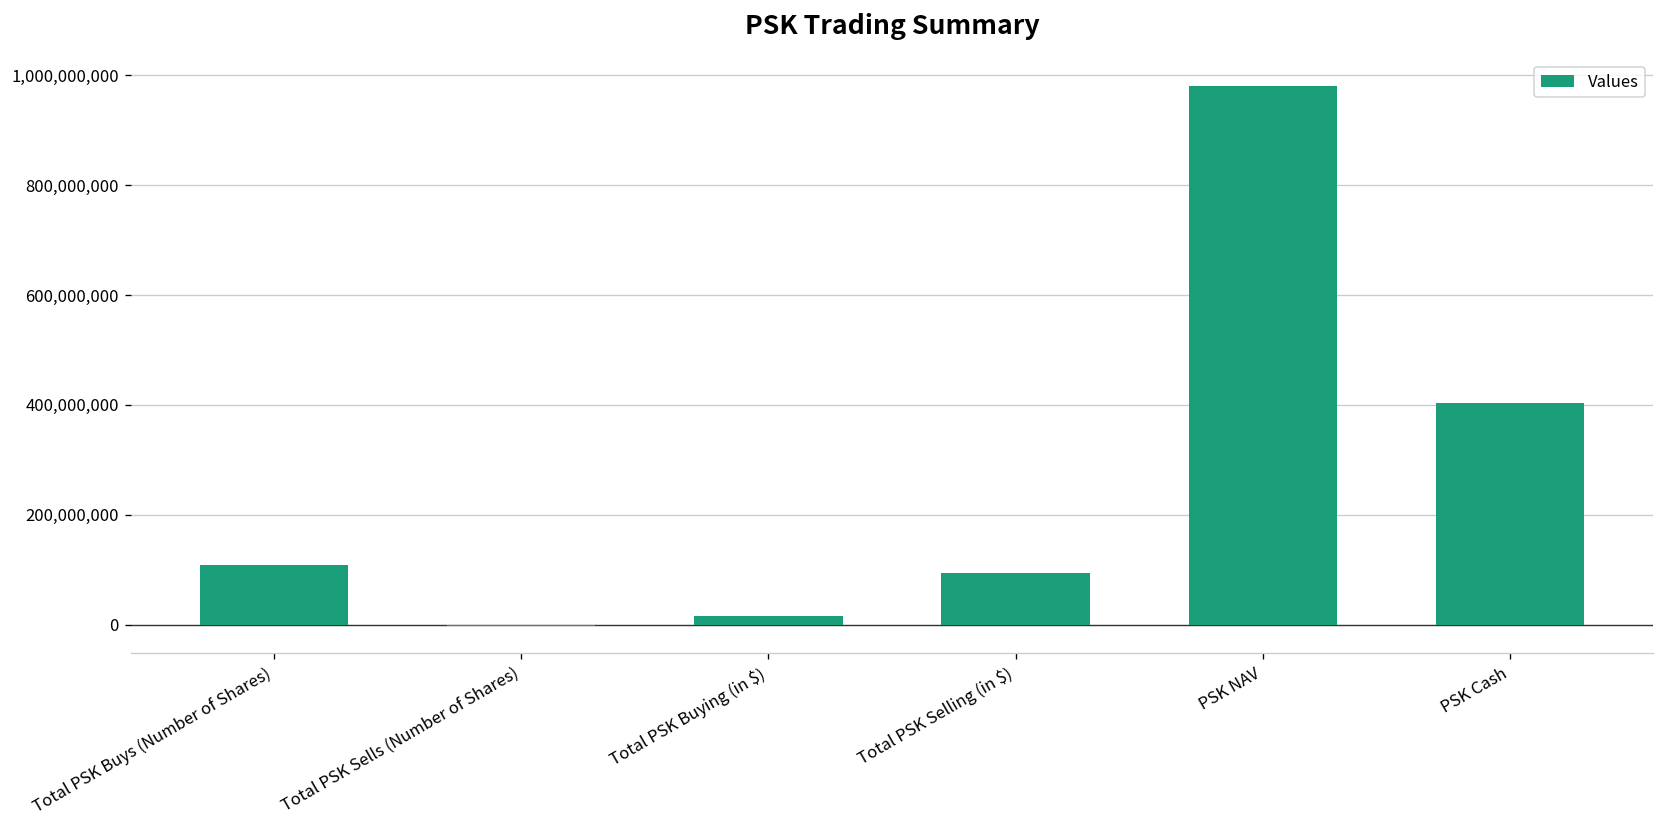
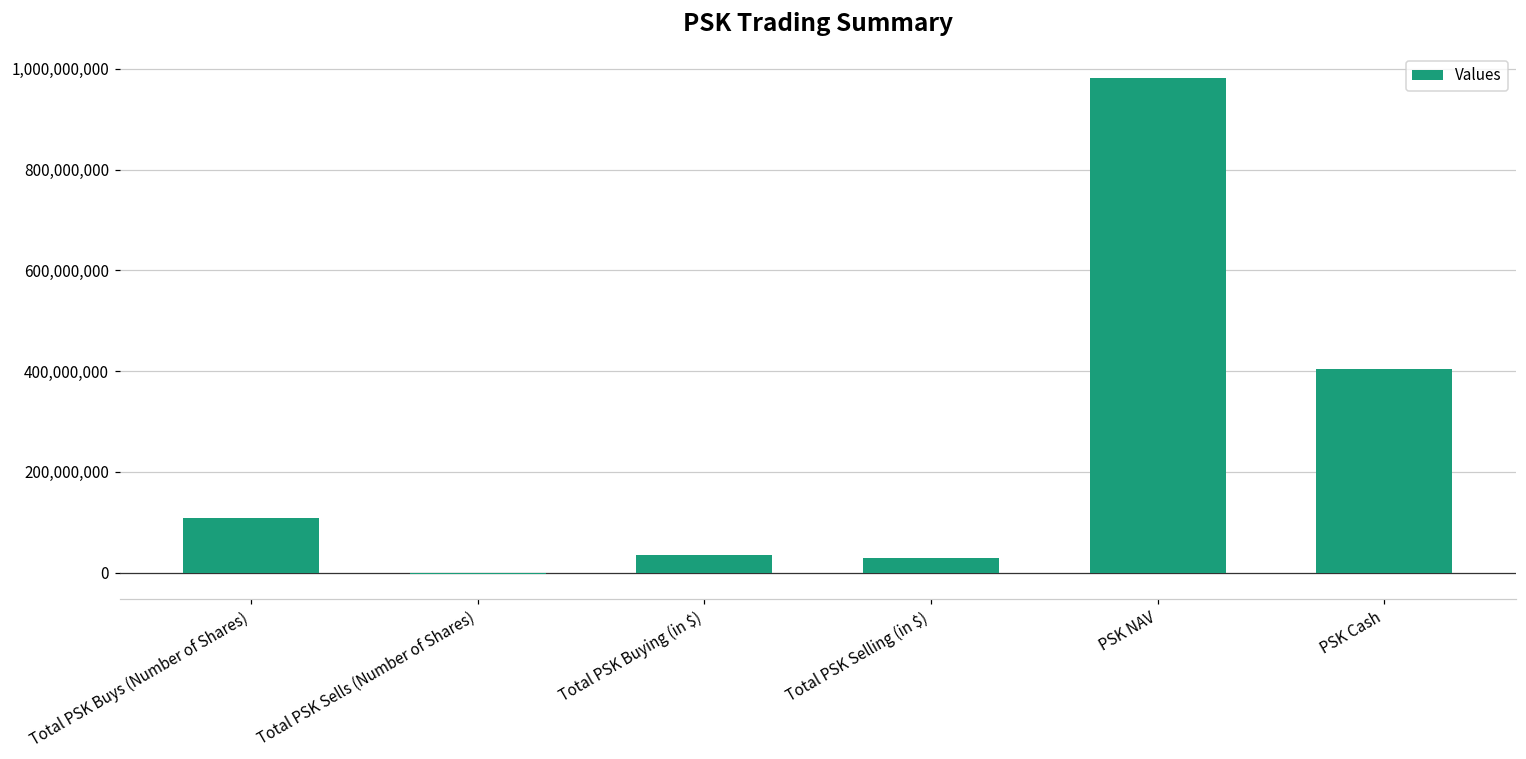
  {
    "Total PSK Buys (Number of Shares)": "110,000,000",
-   "Total PSK Buying (in $)": "20,000,000",
-   "Total PSK Selling (in $)": "90,000,000",
+   "Total PSK Buying (in $)": "30,000,000",
+   "Total PSK Selling (in $)": "30,000,000",
    "PSK NAV": "980,000,000",
    "PSK Cash": "400,000,000"
  }
